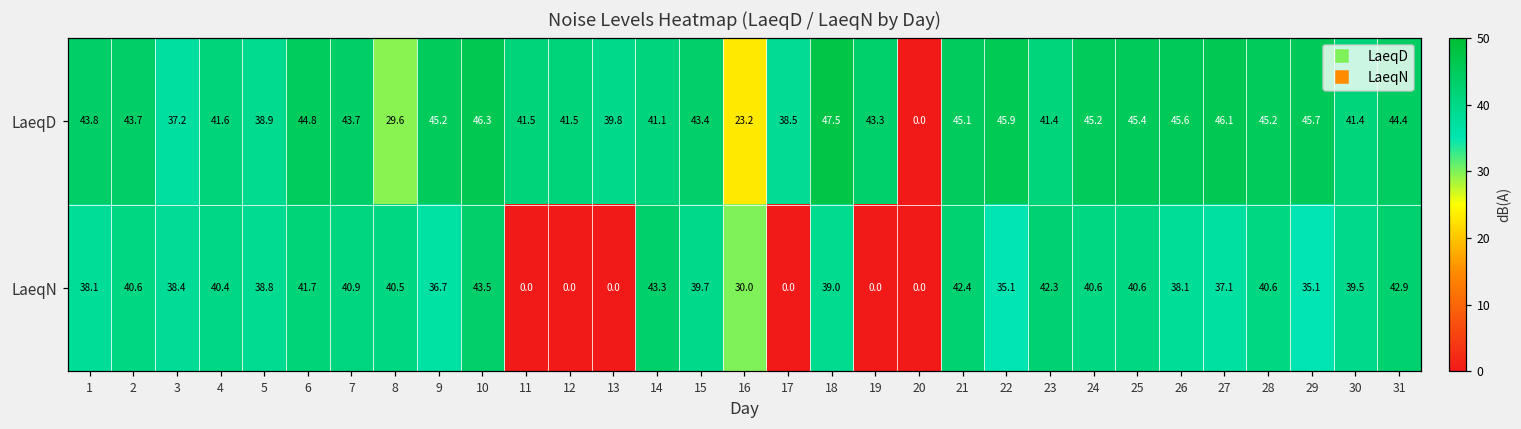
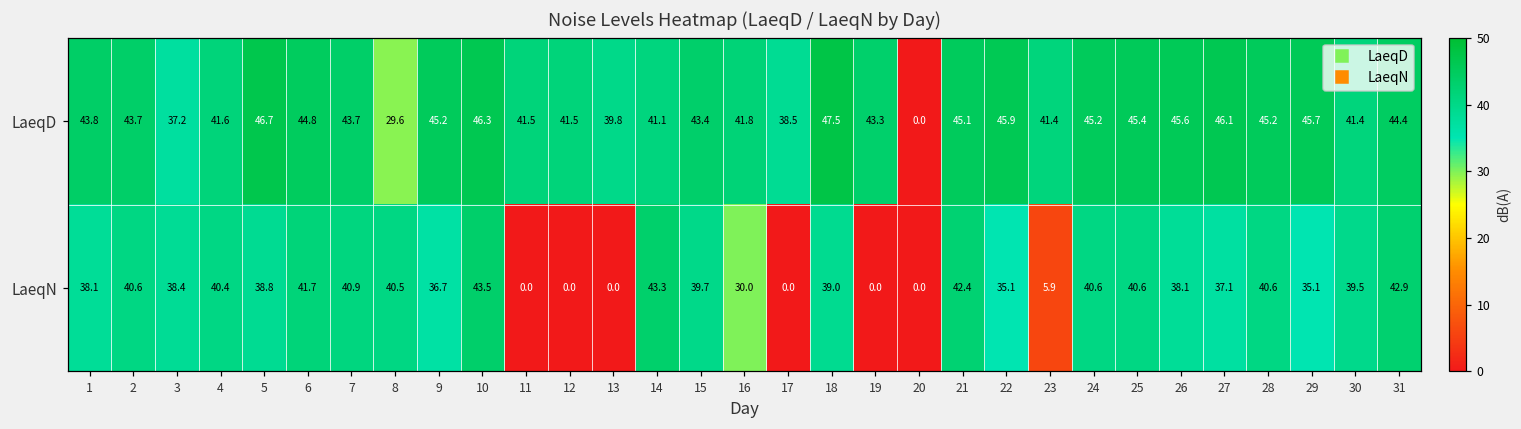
  {
    "LaeqD": {
      "1": 43.8,
      "2": 43.7,
      "3": 37.2,
      "4": 41.6,
-     "5": 38.9,
+     "5": 46.7,
      "6": 44.8,
      "7": 43.7,
      "8": 29.6,
      "9": 45.2,
      "10": 46.3,
      "11": 41.5,
      "12": 41.5,
      "13": 39.8,
      "14": 41.1,
      "15": 43.4,
-     "16": 23.2,
+     "16": 41.8,
      "17": 38.5,
      "18": 47.5,
      "19": 43.3,
      "20": 0.0,
      "21": 45.1,
      "22": 45.9,
      "23": 41.4,
      "24": 45.2,
      "25": 45.4,
      "26": 45.6,
      "27": 46.1,
      "28": 45.2,
      "29": 45.7,
      "30": 41.4,
      "31": 44.4
    },
    "LaeqN": {
      "1": 38.1,
      "2": 40.6,
      "3": 38.4,
      "4": 40.4,
      "5": 38.8,
      "6": 41.7,
      "7": 40.9,
      "8": 40.5,
      "9": 36.7,
      "10": 43.5,
      "11": 0.0,
      "12": 0.0,
      "13": 0.0,
      "14": 43.3,
      "15": 39.7,
      "16": 30.0,
      "17": 0.0,
      "18": 39.0,
      "19": 0.0,
      "20": 0.0,
      "21": 42.4,
      "22": 35.1,
-     "23": 42.3,
+     "23": 5.9,
      "24": 40.6,
      "25": 40.6,
      "26": 38.1,
      "27": 37.1,
      "28": 40.6,
      "29": 35.1,
      "30": 39.5,
      "31": 42.9
    }
  }
